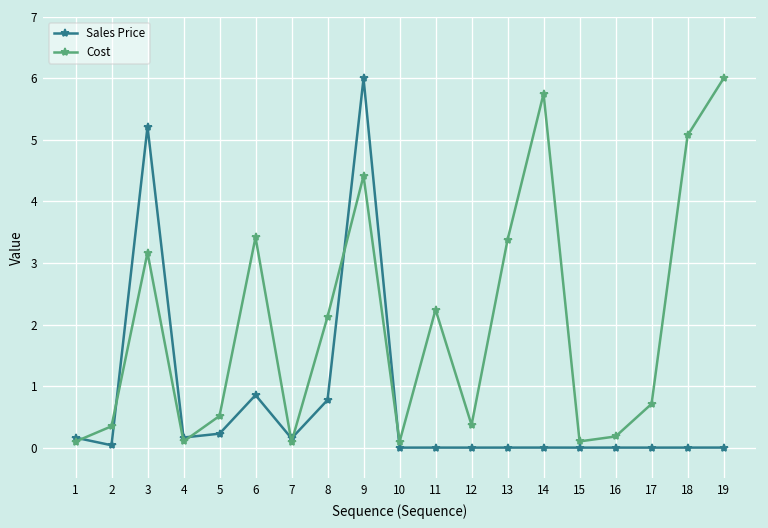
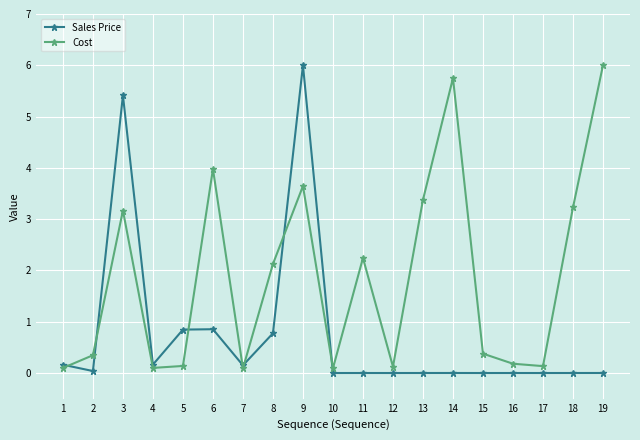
  {
    "Sales Price": {
      "1": 0.2,
      "2": 0.0,
-     "3": 5.2,
+     "3": 5.4,
      "4": 0.2,
-     "5": 0.2,
+     "5": 0.8,
      "6": 0.9,
      "7": 0.1,
      "8": 0.8,
      "9": 6.0,
      "10": 0.0,
      "11": 0.0,
      "12": 0.0,
      "13": 0.0,
      "14": 0.0,
      "15": 0.0,
      "16": 0.0,
      "17": 0.0,
      "18": 0.0,
      "19": 0.0
    },
    "Cost": {
      "1": 0.1,
      "2": 0.3,
      "3": 3.2,
      "4": 0.1,
-     "5": 0.5,
-     "6": 3.4,
+     "5": 0.1,
+     "6": 4.0,
      "7": 0.1,
      "8": 2.1,
-     "9": 4.4,
+     "9": 3.6,
      "10": 0.1,
      "11": 2.2,
-     "12": 0.4,
+     "12": 0.1,
      "13": 3.4,
      "14": 5.8,
-     "15": 0.1,
+     "15": 0.4,
      "16": 0.2,
-     "17": 0.7,
-     "18": 5.1,
+     "17": 0.1,
+     "18": 3.2,
      "19": 6.0
    }
  }
